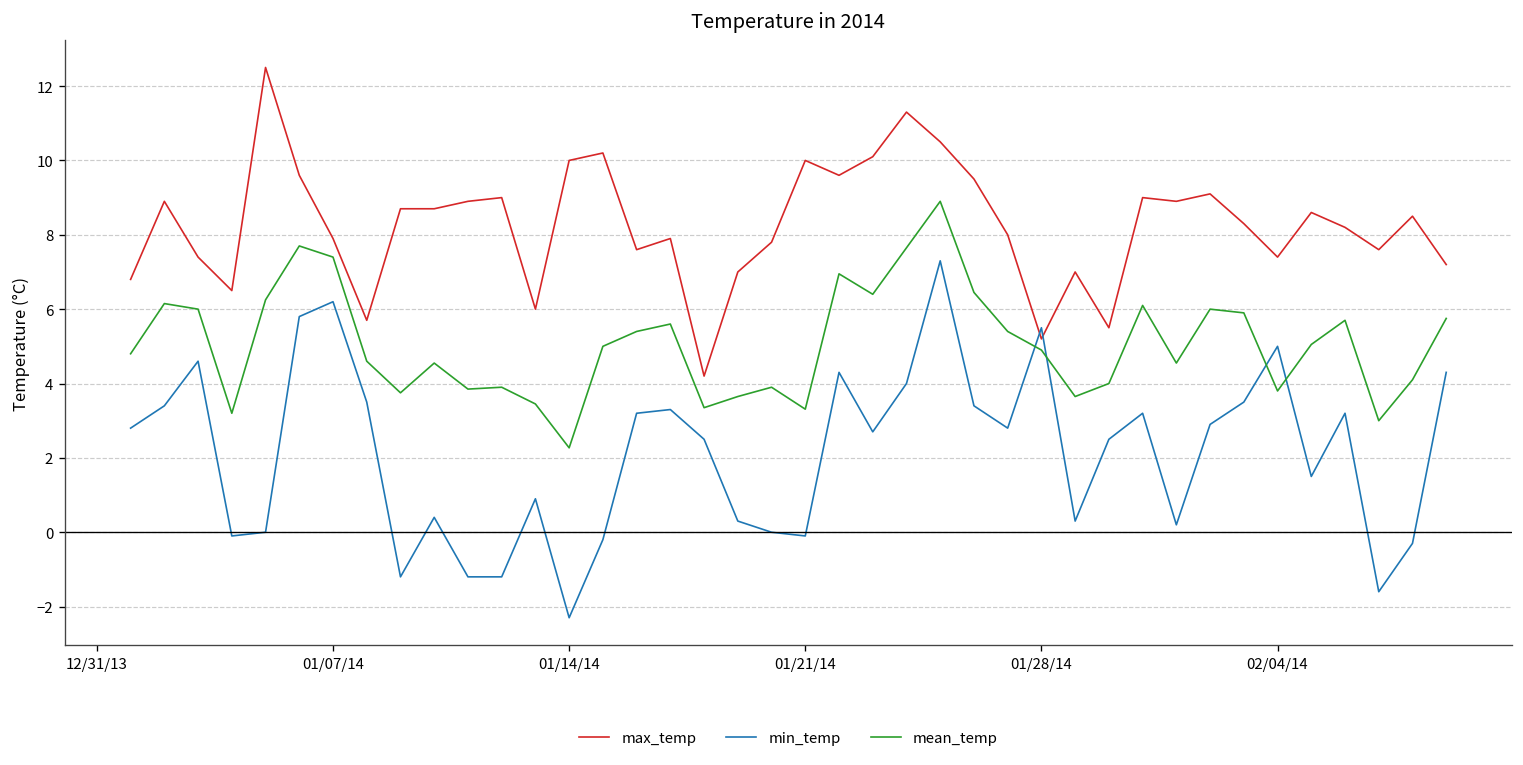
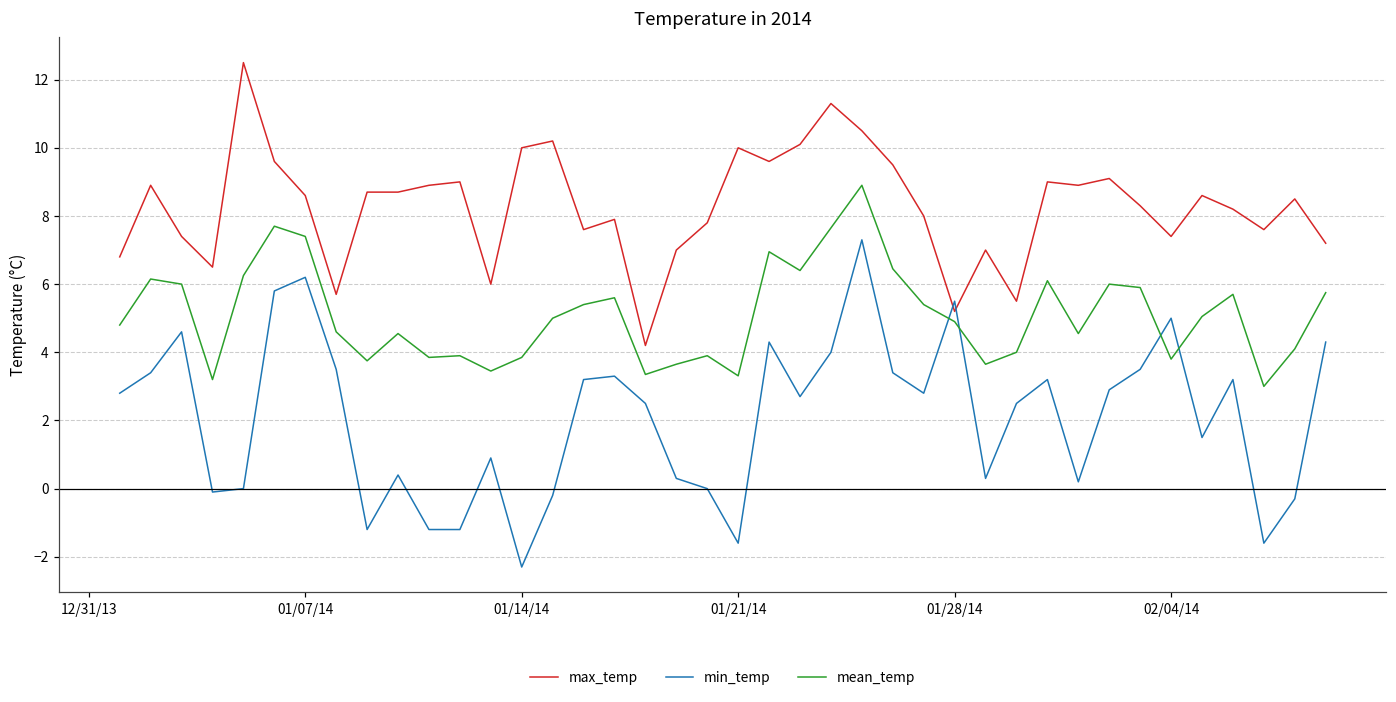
  {
    "max_temp": {
-     "01/07/14": 7.9,
+     "01/07/14": 8.6,
      "01/14/14": 10.0,
      "01/21/14": 10.0,
      "01/28/14": 5.2,
      "02/04/14": 7.4
    },
    "min_temp": {
      "01/07/14": 6.2,
      "01/14/14": -2.3,
-     "01/21/14": -0.1,
+     "01/21/14": -1.6,
      "01/28/14": 5.5,
      "02/04/14": 5.0
    },
    "mean_temp": {
      "01/07/14": 7.4,
-     "01/14/14": 2.3,
+     "01/14/14": 3.9,
      "01/21/14": 3.3,
      "01/28/14": 4.9,
      "02/04/14": 3.8
    }
  }
